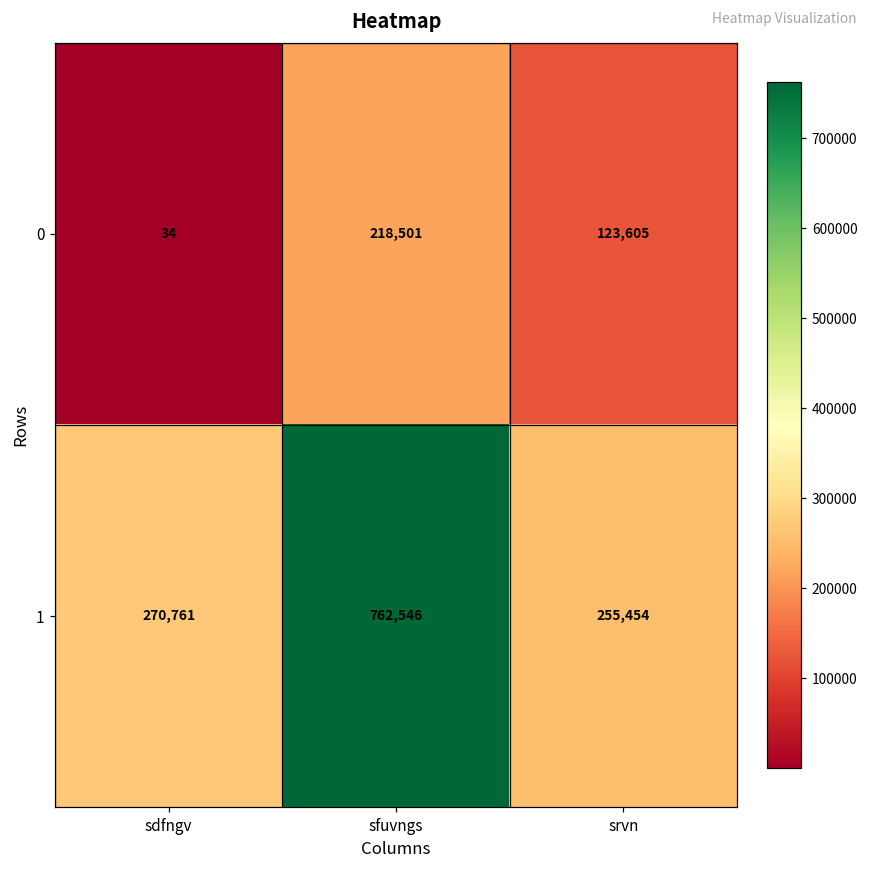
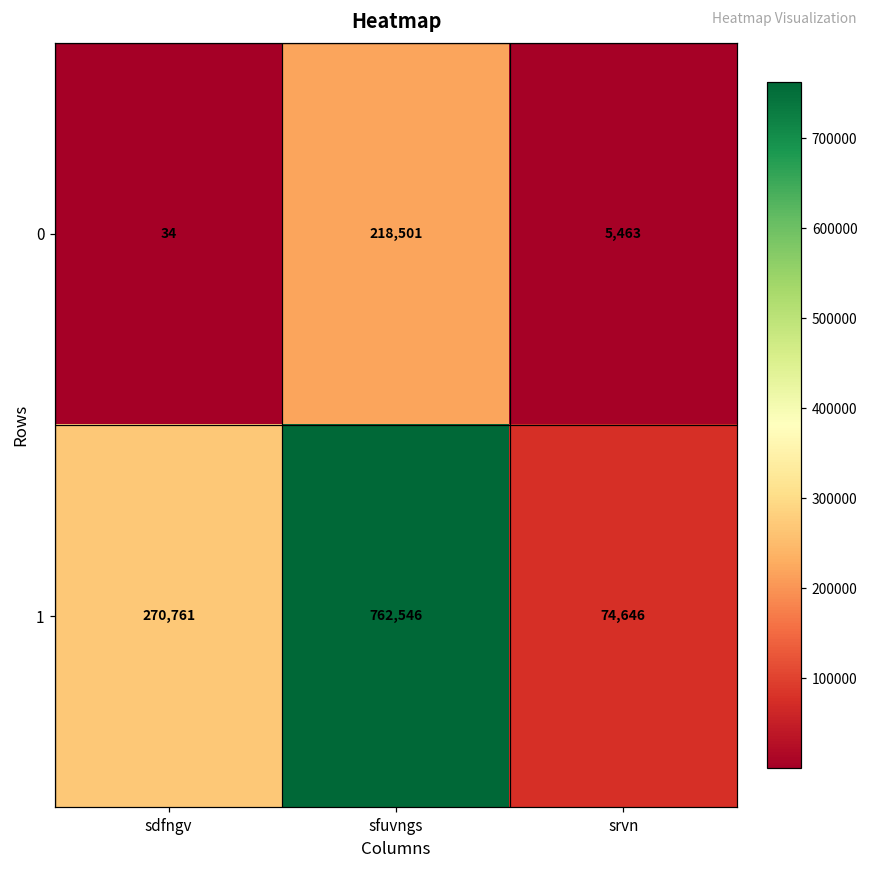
  {
    "0": {
      "sdfngv": "34",
      "sfuvngs": "218,501",
-     "srvn": "123,605"
+     "srvn": "5,463"
    },
    "1": {
      "sdfngv": "270,761",
      "sfuvngs": "762,546",
-     "srvn": "255,454"
+     "srvn": "74,646"
    }
  }
